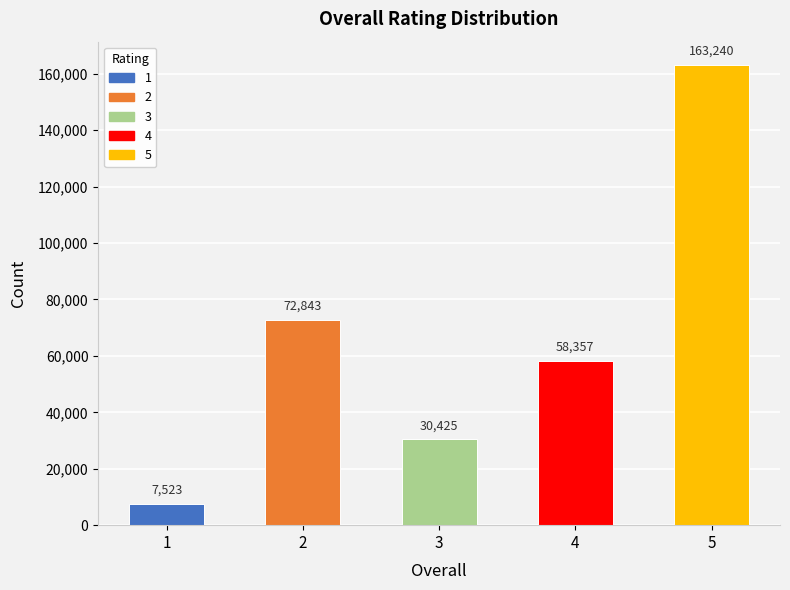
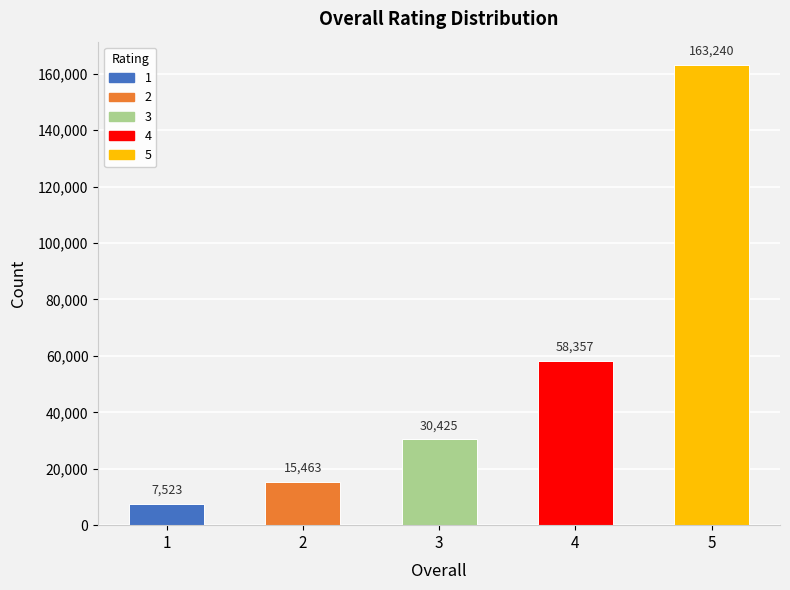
  {
    "1": "7,523",
-   "2": "72,843",
+   "2": "15,463",
    "3": "30,425",
    "4": "58,357",
    "5": "163,240"
  }
